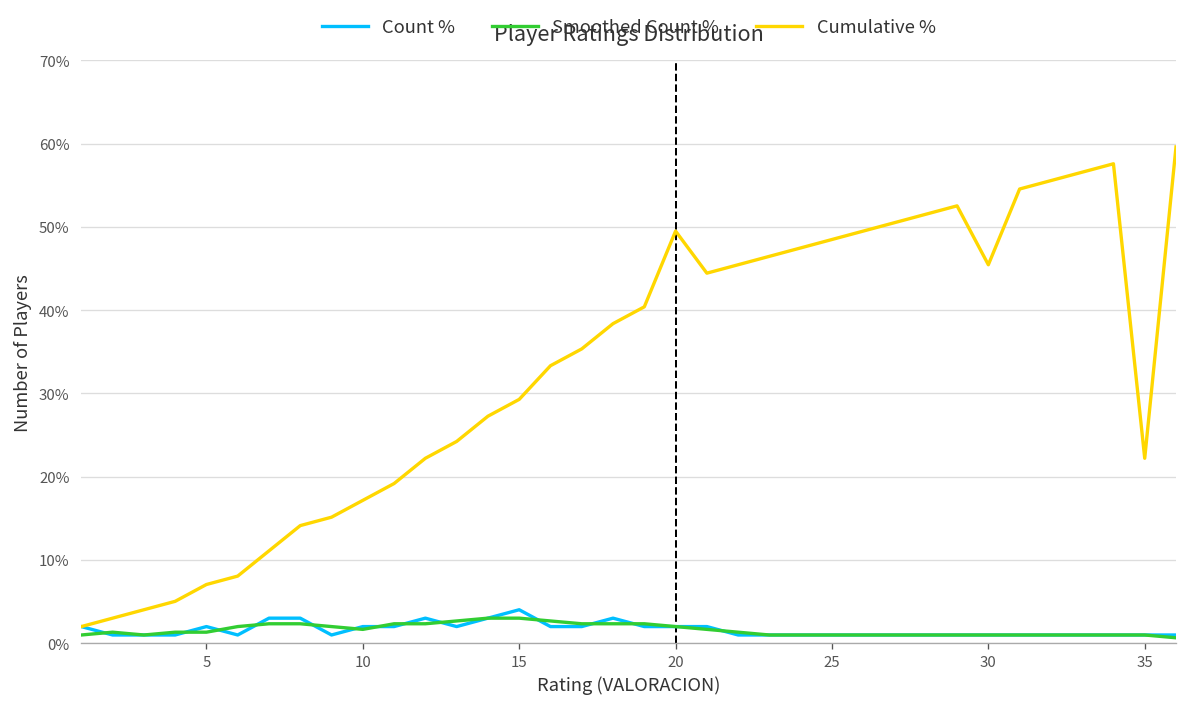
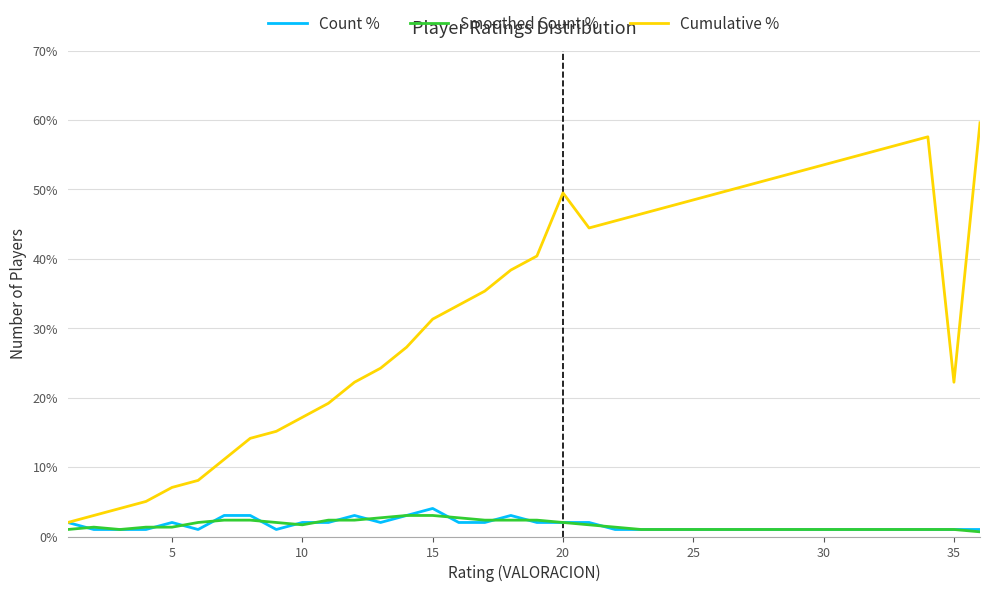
  {
    "Count %": {
      "5": "2%",
      "15": "4%"
    },
    "Smoothed Count %": {
      "5": "1%",
      "15": "3%"
    },
    "Cumulative %": {
      "5": "7%",
      "10": "17%",
-     "15": "29%",
+     "15": "31%",
      "20": "49%",
      "25": "48%",
-     "30": "45%",
+     "30": "54%",
      "35": "22%"
    }
  }
